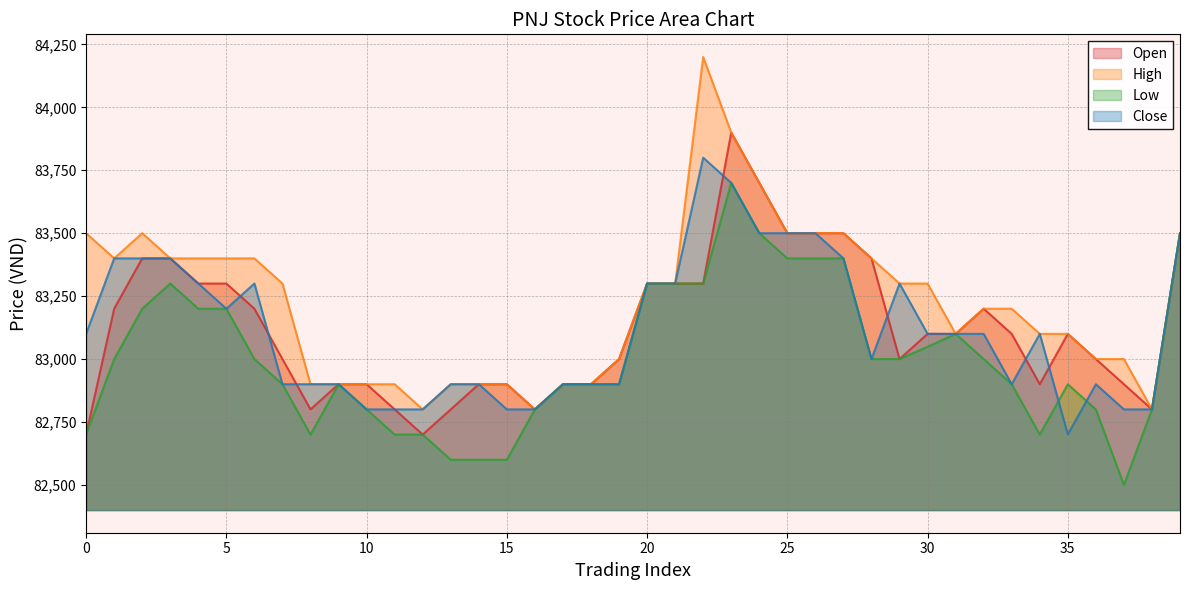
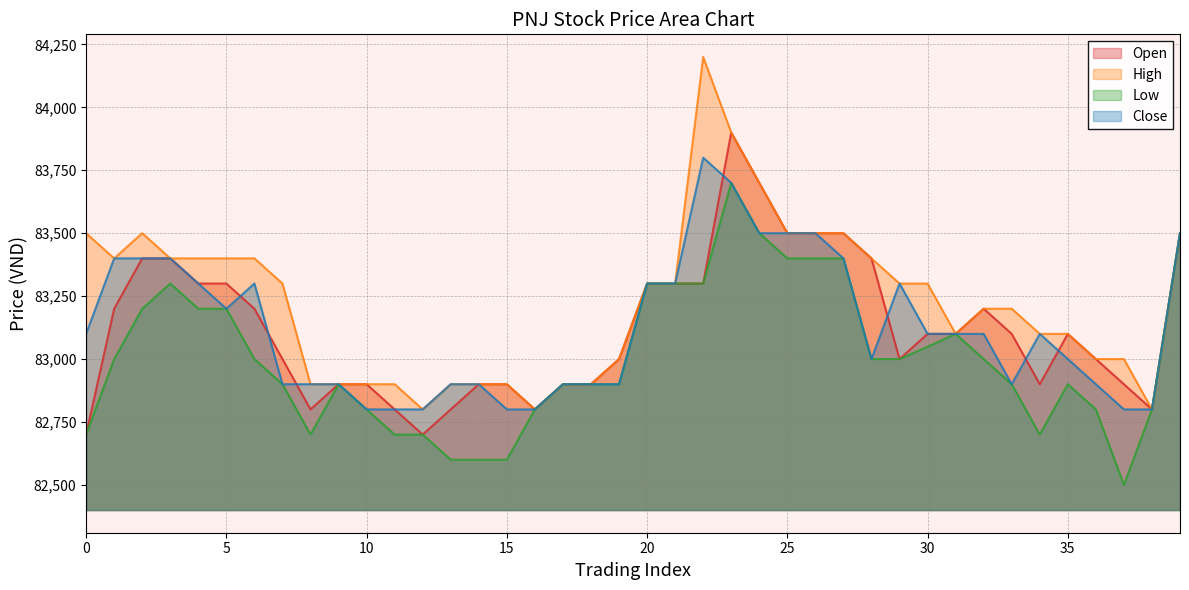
  {
    "Low": {
      "15": "82,600",
      "25": "83,400",
      "30": "83,050",
      "35": "82,900"
    },
    "Close": {
      "0": "83,100",
      "15": "82,800",
-     "35": "82,700"
+     "35": "83,000"
    }
  }
